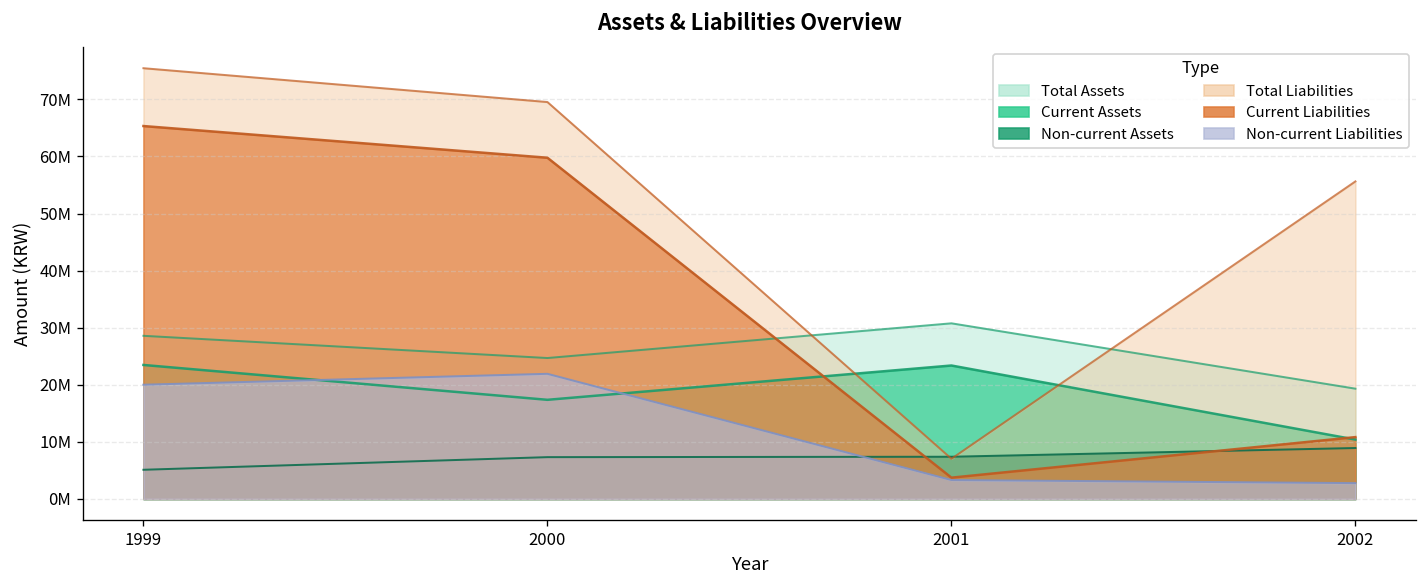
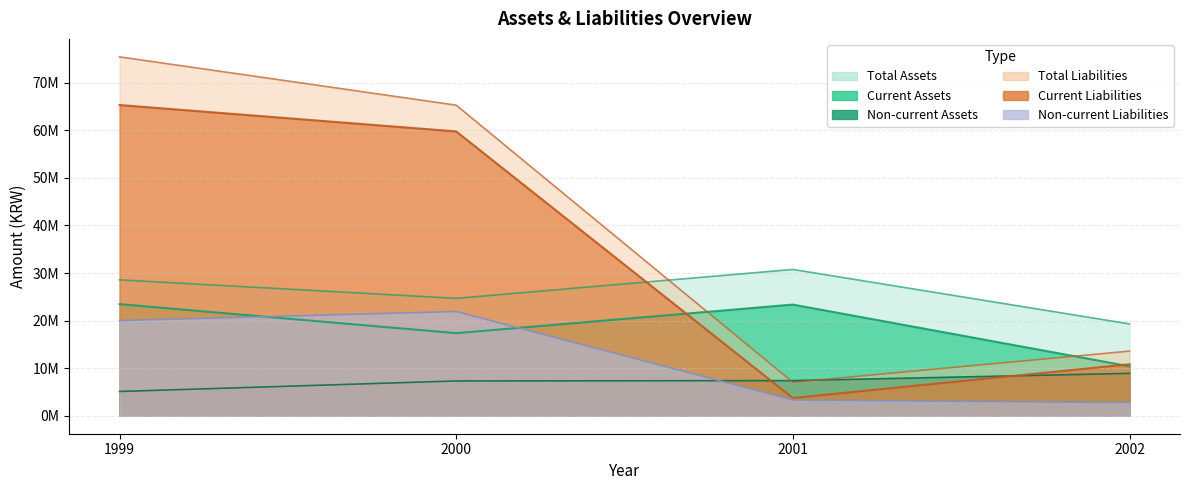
  {
    "Total Liabilities": {
      "1999": 75000000,
-     "2000": 70000000,
-     "2002": 56000000
+     "2000": 65000000,
+     "2002": 14000000
    },
    "Current Liabilities": {
      "1999": 65000000,
      "2000": 60000000
    }
  }
